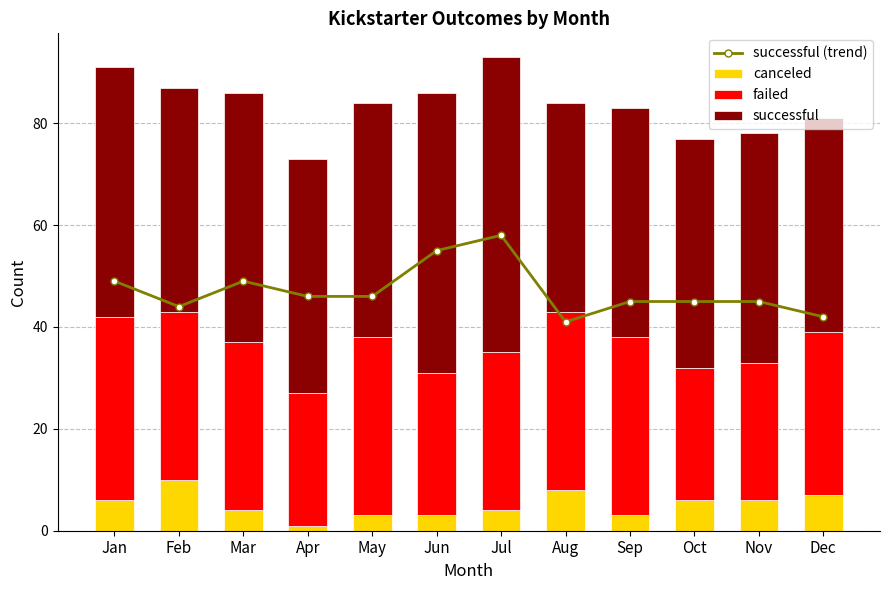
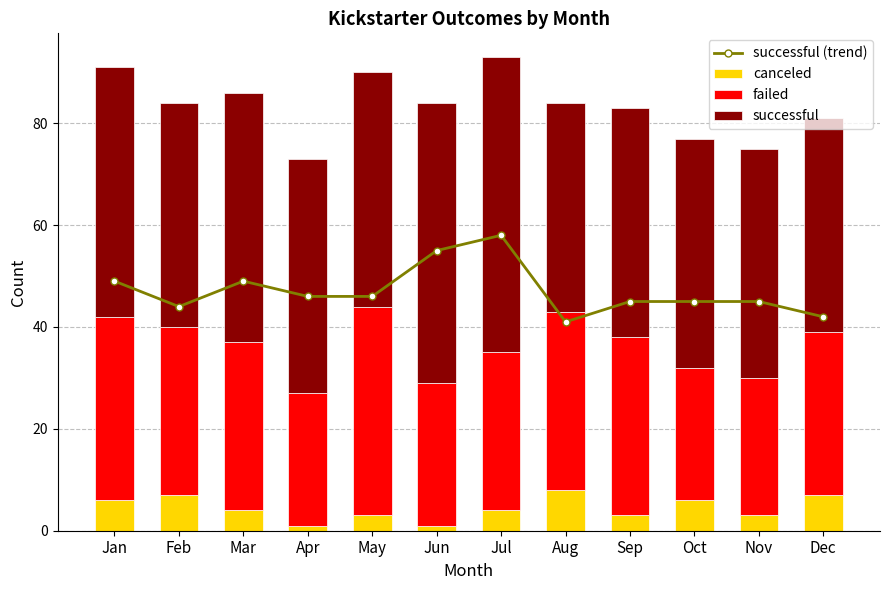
  {
    "successful (trend)": {
      "Jan": 49,
      "Feb": 44,
      "Mar": 49,
      "Apr": 46,
      "May": 46,
      "Jun": 55,
      "Jul": 58,
      "Aug": 41,
      "Sep": 45,
      "Oct": 45,
      "Nov": 45,
      "Dec": 42
    },
    "canceled": {
      "Jan": 6,
-     "Feb": 10,
+     "Feb": 7,
      "Mar": 4,
      "Apr": 1,
      "May": 3,
-     "Jun": 3,
+     "Jun": 1,
      "Jul": 4,
      "Aug": 8,
      "Sep": 3,
      "Oct": 6,
-     "Nov": 6,
+     "Nov": 3,
      "Dec": 7
    },
    "failed": {
      "Jan": 36,
      "Feb": 33,
      "Mar": 33,
      "Apr": 26,
-     "May": 35,
+     "May": 41,
      "Jun": 28,
      "Jul": 31,
      "Aug": 35,
      "Sep": 35,
      "Oct": 26,
      "Nov": 27,
      "Dec": 32
    },
    "successful": {
      "Jan": 49,
      "Feb": 44,
      "Mar": 49,
      "Apr": 46,
      "May": 46,
      "Jun": 55,
      "Jul": 58,
      "Aug": 41,
      "Sep": 45,
      "Oct": 45,
      "Nov": 45
    }
  }
